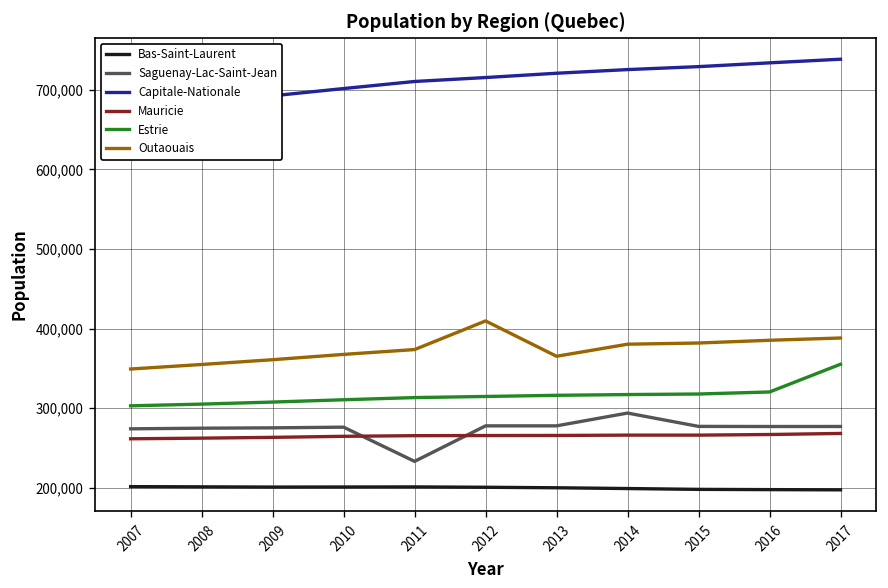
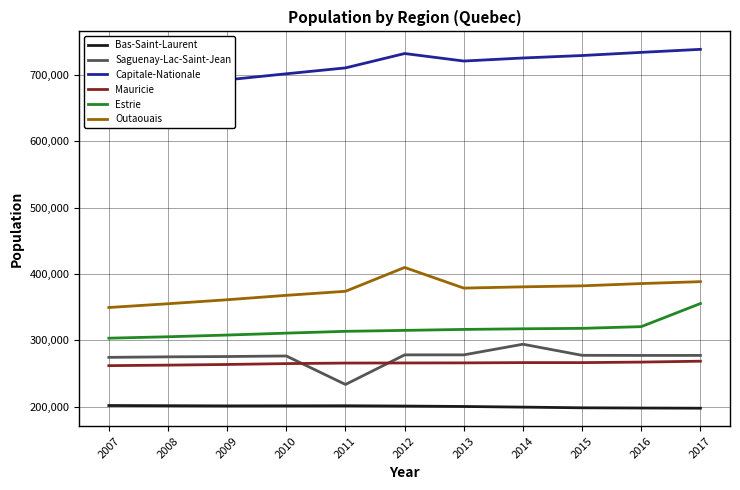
  {
    "Bas-Saint-Laurent": {
      "2007": "200,000",
      "2008": "200,000",
      "2009": "200,000",
      "2010": "200,000",
      "2011": "200,000",
      "2012": "200,000",
      "2013": "200,000",
      "2014": "200,000",
      "2015": "200,000",
      "2016": "200,000",
      "2017": "200,000"
    },
    "Saguenay-Lac-Saint-Jean": {
      "2007": "270,000",
      "2008": "270,000",
      "2009": "280,000",
      "2010": "280,000",
      "2011": "230,000",
      "2012": "280,000",
      "2013": "280,000",
      "2014": "290,000",
      "2015": "280,000",
      "2016": "280,000",
      "2017": "280,000"
    },
    "Capitale-Nationale": {
      "2010": "700,000",
      "2011": "710,000",
-     "2012": "720,000",
+     "2012": "730,000",
      "2013": "720,000",
      "2014": "730,000",
      "2015": "730,000",
      "2016": "730,000",
      "2017": "740,000"
    },
    "Mauricie": {
      "2007": "260,000",
      "2008": "260,000",
      "2009": "260,000",
      "2010": "260,000",
      "2011": "270,000",
      "2012": "270,000",
      "2013": "270,000",
      "2014": "270,000",
      "2015": "270,000",
      "2016": "270,000",
      "2017": "270,000"
    },
    "Estrie": {
      "2007": "300,000",
      "2008": "310,000",
      "2009": "310,000",
      "2010": "310,000",
      "2011": "310,000",
      "2012": "310,000",
      "2013": "320,000",
      "2014": "320,000",
      "2015": "320,000",
      "2016": "320,000",
      "2017": "360,000"
    },
    "Outaouais": {
      "2007": "350,000",
      "2008": "350,000",
      "2009": "360,000",
      "2010": "370,000",
      "2011": "370,000",
      "2012": "410,000",
-     "2013": "370,000",
+     "2013": "380,000",
      "2014": "380,000",
      "2015": "380,000",
      "2016": "390,000",
      "2017": "390,000"
    }
  }
